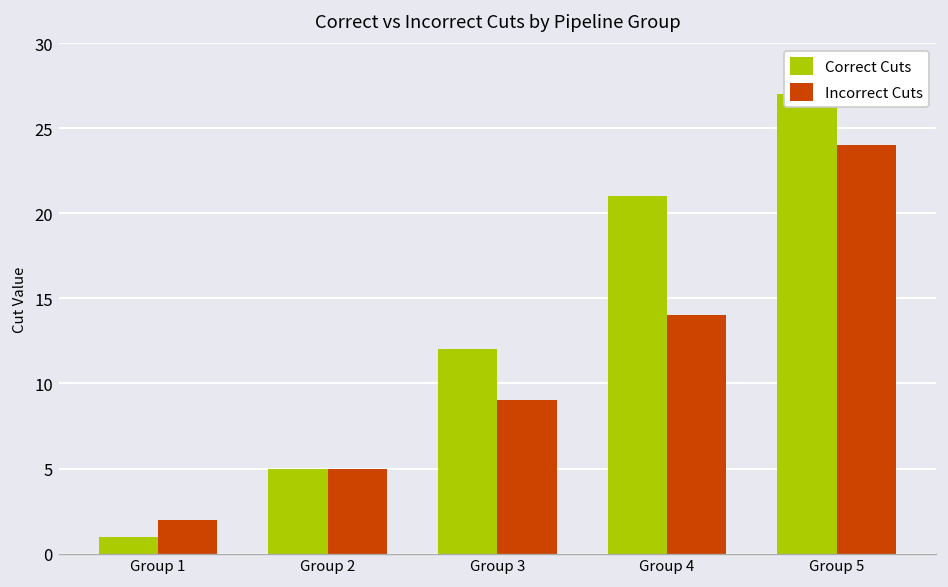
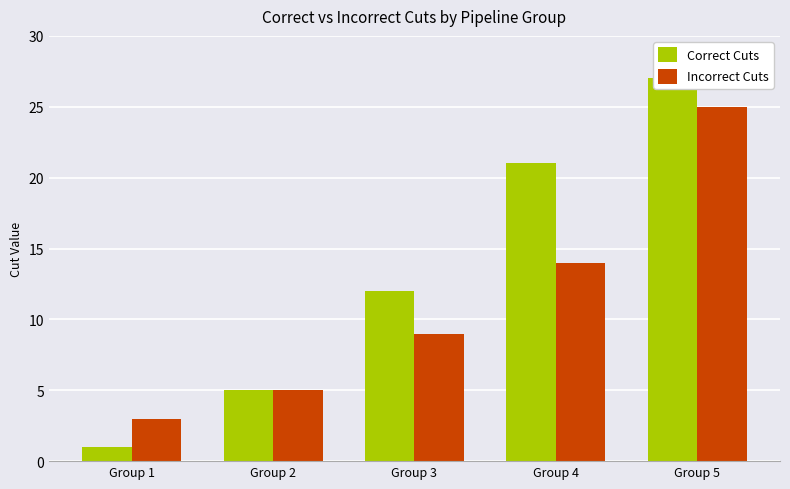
  {
    "Correct Cuts": {
      "Group 1": 1,
      "Group 2": 5,
      "Group 3": 12,
      "Group 4": 21
    },
    "Incorrect Cuts": {
-     "Group 1": 2,
+     "Group 1": 3,
      "Group 2": 5,
      "Group 3": 9,
      "Group 4": 14,
-     "Group 5": 24
+     "Group 5": 25
    }
  }
